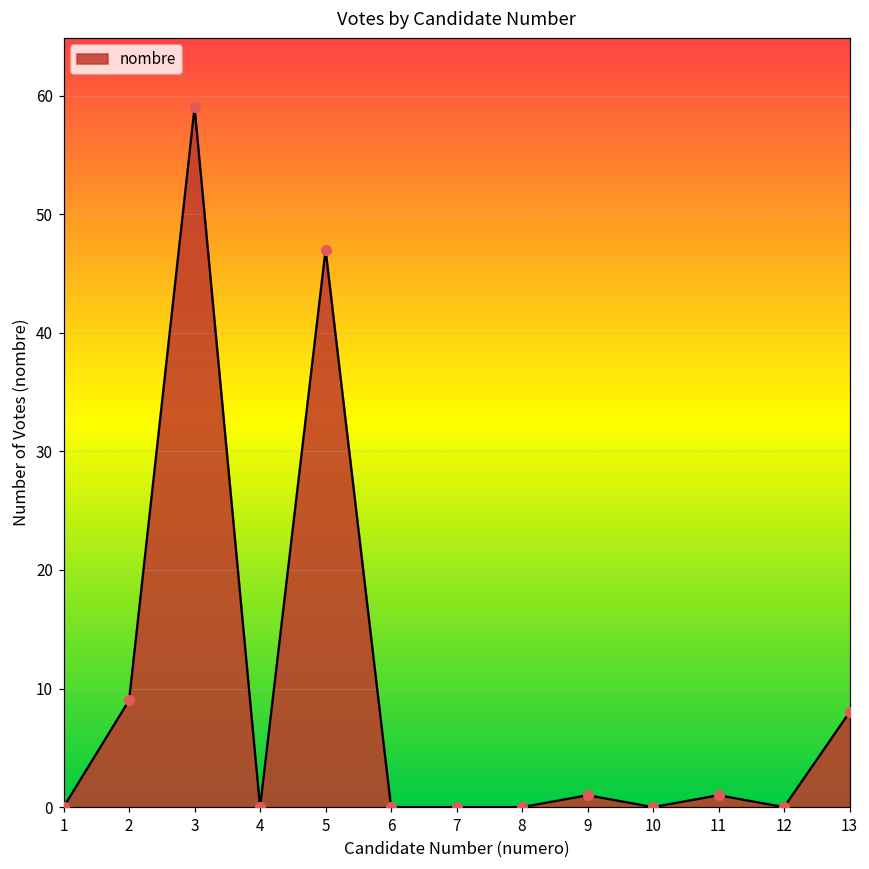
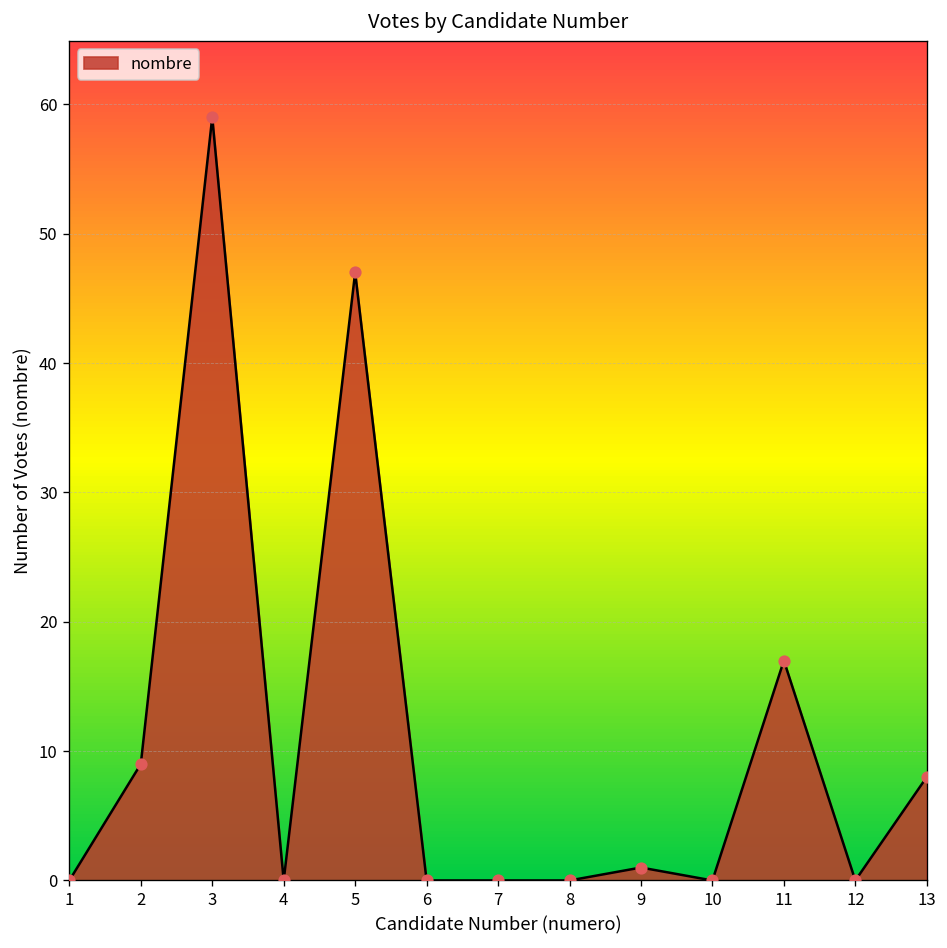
  {
    "1": 0,
    "2": 9,
    "3": 59,
    "4": 0,
    "5": 47,
    "6": 0,
    "7": 0,
    "8": 0,
    "9": 1,
    "10": 0,
-   "11": 1,
+   "11": 17,
    "12": 0,
    "13": 8
  }
